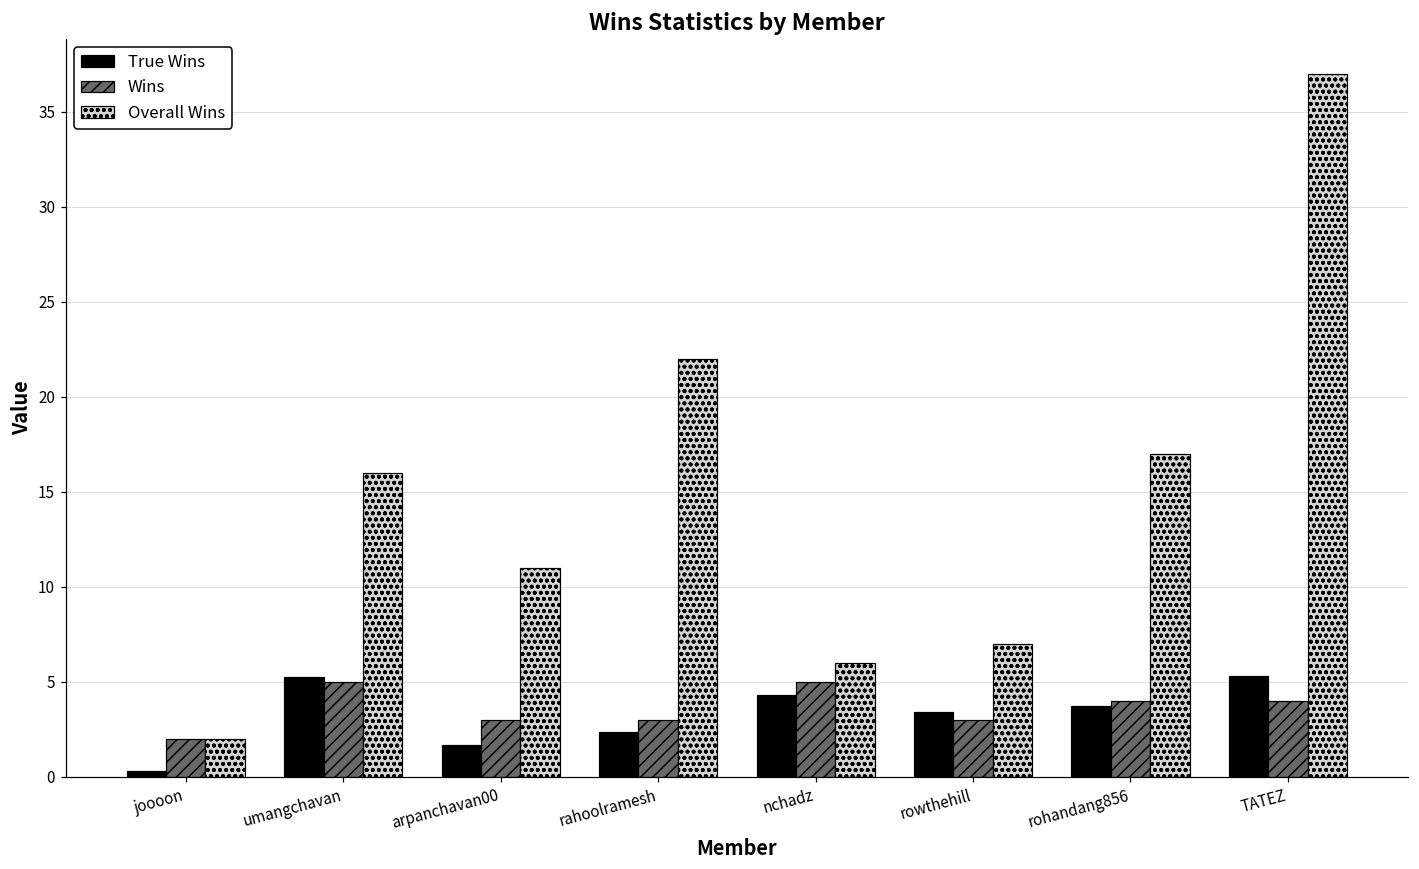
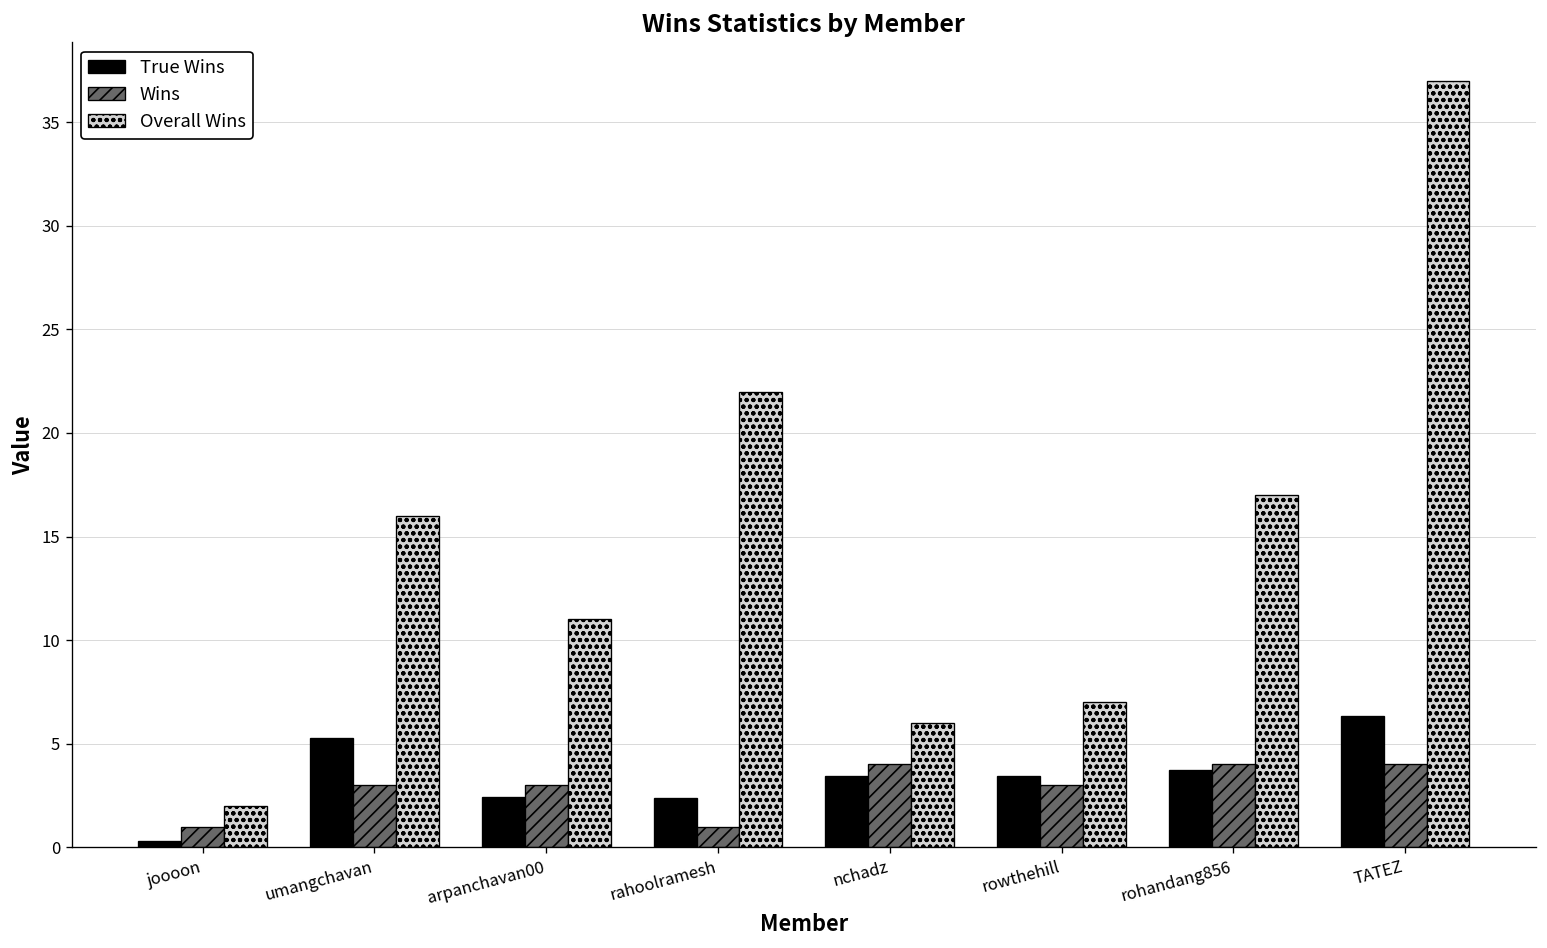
  {
    "True Wins": {
      "joooon": 0.3,
      "umangchavan": 5.3,
-     "arpanchavan00": 1.7,
+     "arpanchavan00": 2.4,
      "rahoolramesh": 2.4,
-     "nchadz": 4.3,
+     "nchadz": 3.4,
      "rowthehill": 3.4,
      "rohandang856": 3.7,
-     "TATEZ": 5.3
+     "TATEZ": 6.4
    },
    "Wins": {
-     "joooon": 2,
-     "umangchavan": 5,
+     "joooon": 1,
+     "umangchavan": 3,
      "arpanchavan00": 3,
-     "rahoolramesh": 3,
-     "nchadz": 5,
+     "rahoolramesh": 1,
+     "nchadz": 4,
      "rowthehill": 3,
      "rohandang856": 4,
      "TATEZ": 4
    },
    "Overall Wins": {
      "joooon": 2.0,
      "umangchavan": 16.0,
      "arpanchavan00": 11.0,
      "rahoolramesh": 22.0,
      "nchadz": 6.0,
      "rowthehill": 7.0,
      "rohandang856": 17.0,
      "TATEZ": 37.0
    }
  }
